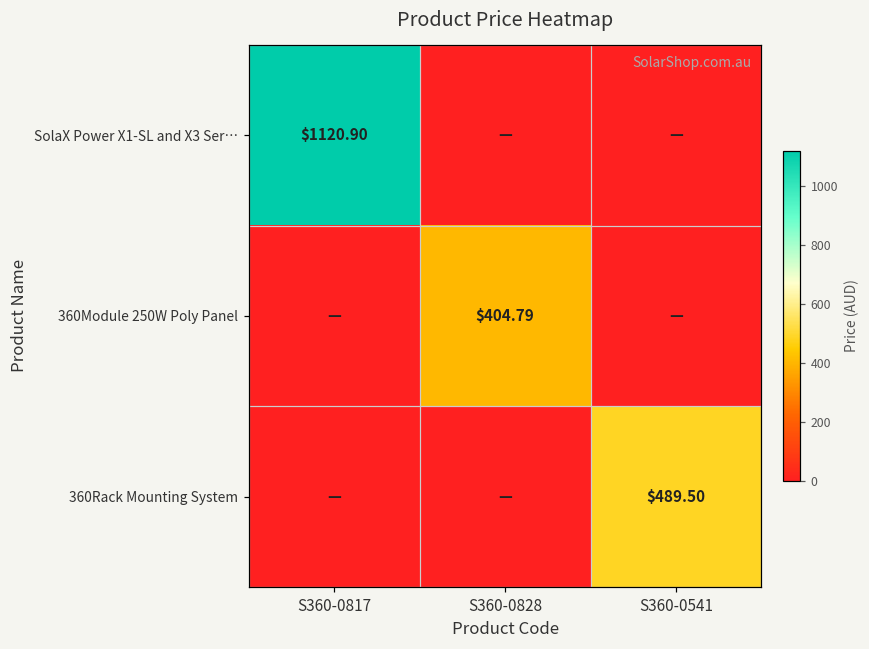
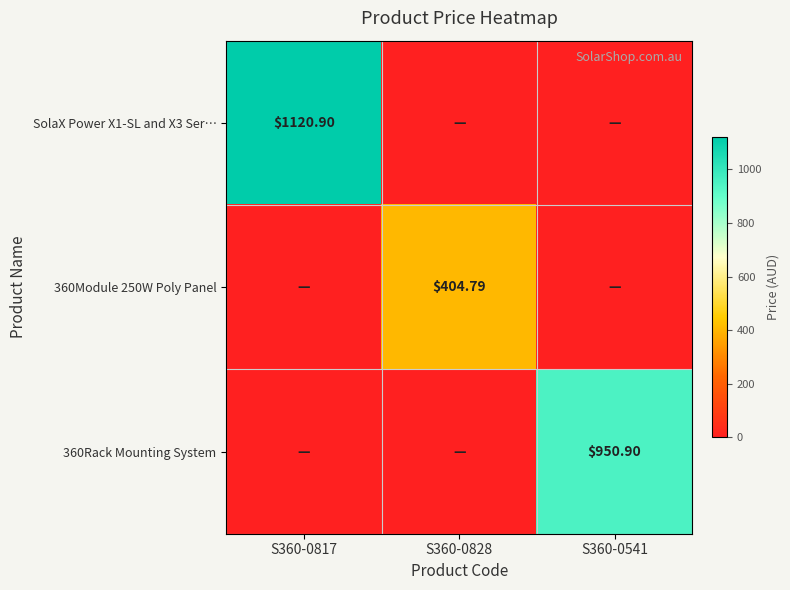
  {
    "SolaX Power X1-SL and X3 Ser…": {
      "S360-0817": "$1120.90"
    },
    "360Module 250W Poly Panel": {
      "S360-0828": "$404.79"
    },
    "360Rack Mounting System": {
-     "S360-0541": "$489.50"
+     "S360-0541": "$950.90"
    }
  }
